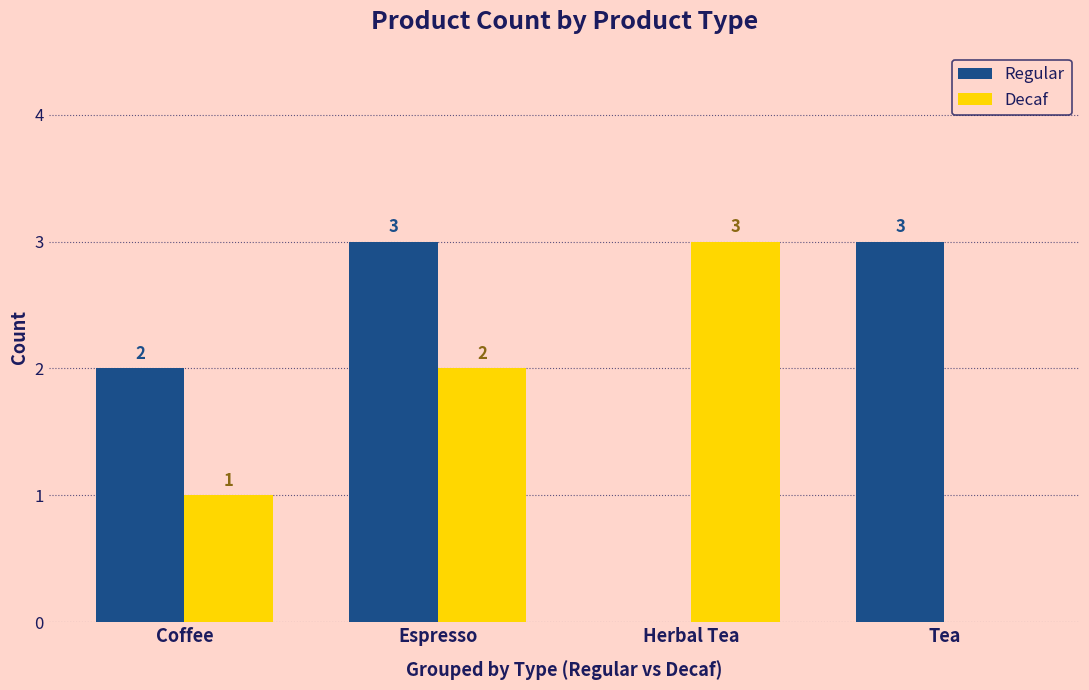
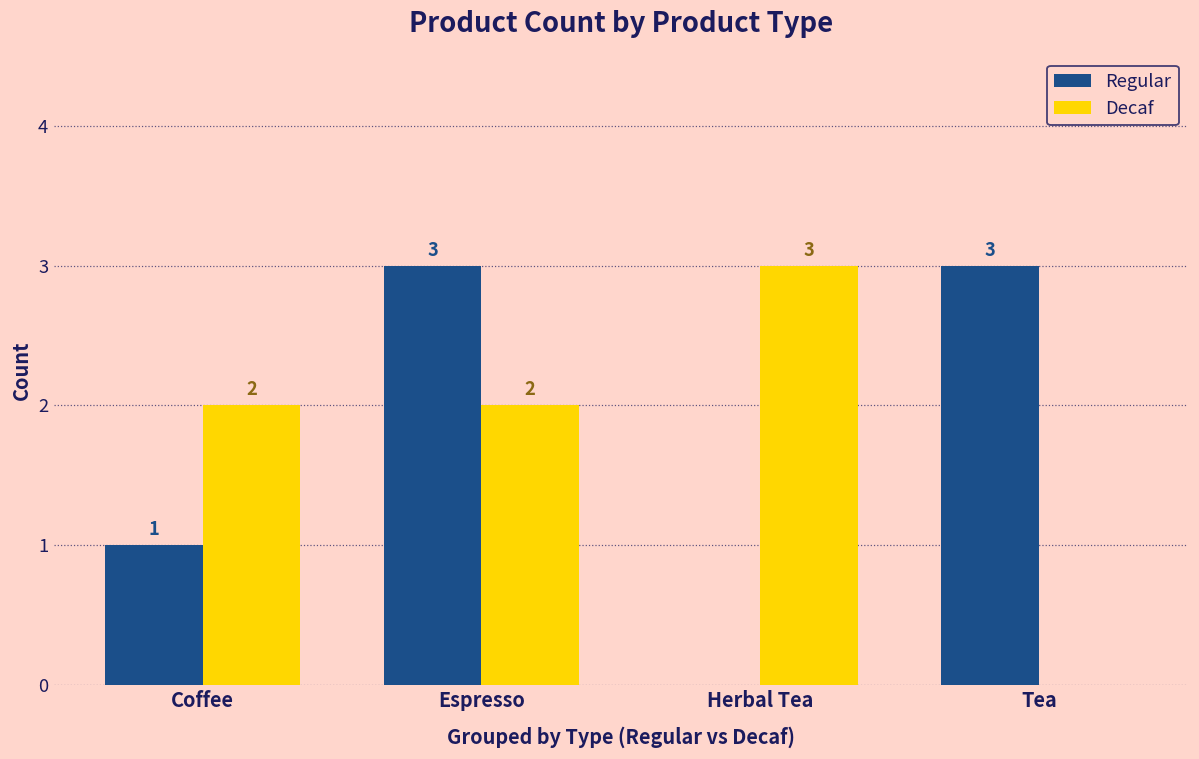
  {
    "Regular": {
-     "Coffee": 2,
+     "Coffee": 1,
      "Espresso": 3,
      "Tea": 3
    },
    "Decaf": {
-     "Coffee": 1,
+     "Coffee": 2,
      "Espresso": 2,
      "Herbal Tea": 3
    }
  }
